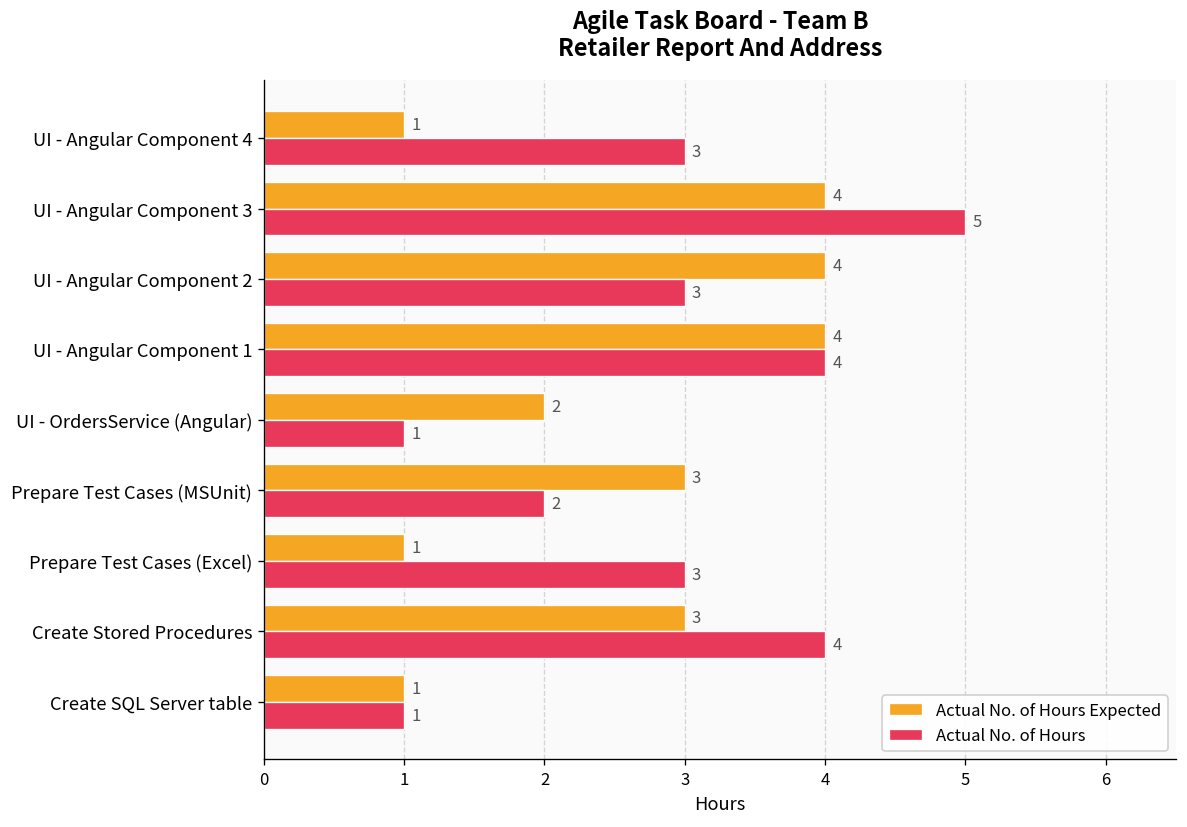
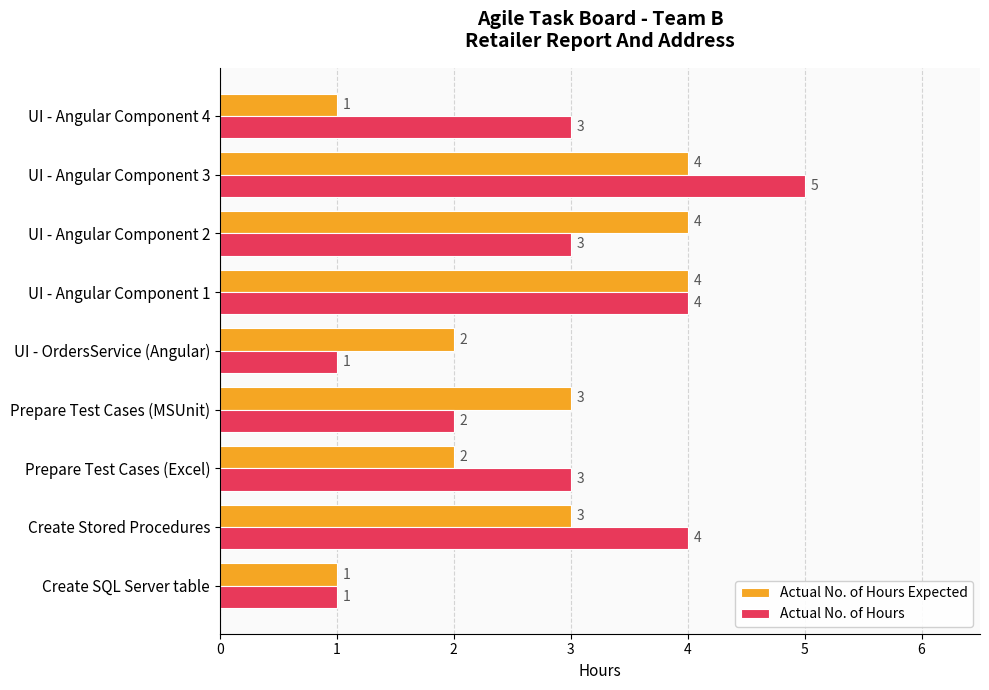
  {
    "Actual No. of Hours Expected": {
      "UI - Angular Component 4": 1,
      "UI - Angular Component 3": 4,
      "UI - Angular Component 2": 4,
      "UI - Angular Component 1": 4,
      "UI - OrdersService (Angular)": 2,
      "Prepare Test Cases (MSUnit)": 3,
-     "Prepare Test Cases (Excel)": 1,
+     "Prepare Test Cases (Excel)": 2,
      "Create Stored Procedures": 3,
      "Create SQL Server table": 1
    },
    "Actual No. of Hours": {
      "UI - Angular Component 4": 3,
      "UI - Angular Component 3": 5,
      "UI - Angular Component 2": 3,
      "UI - Angular Component 1": 4,
      "UI - OrdersService (Angular)": 1,
      "Prepare Test Cases (MSUnit)": 2,
      "Prepare Test Cases (Excel)": 3,
      "Create Stored Procedures": 4,
      "Create SQL Server table": 1
    }
  }
